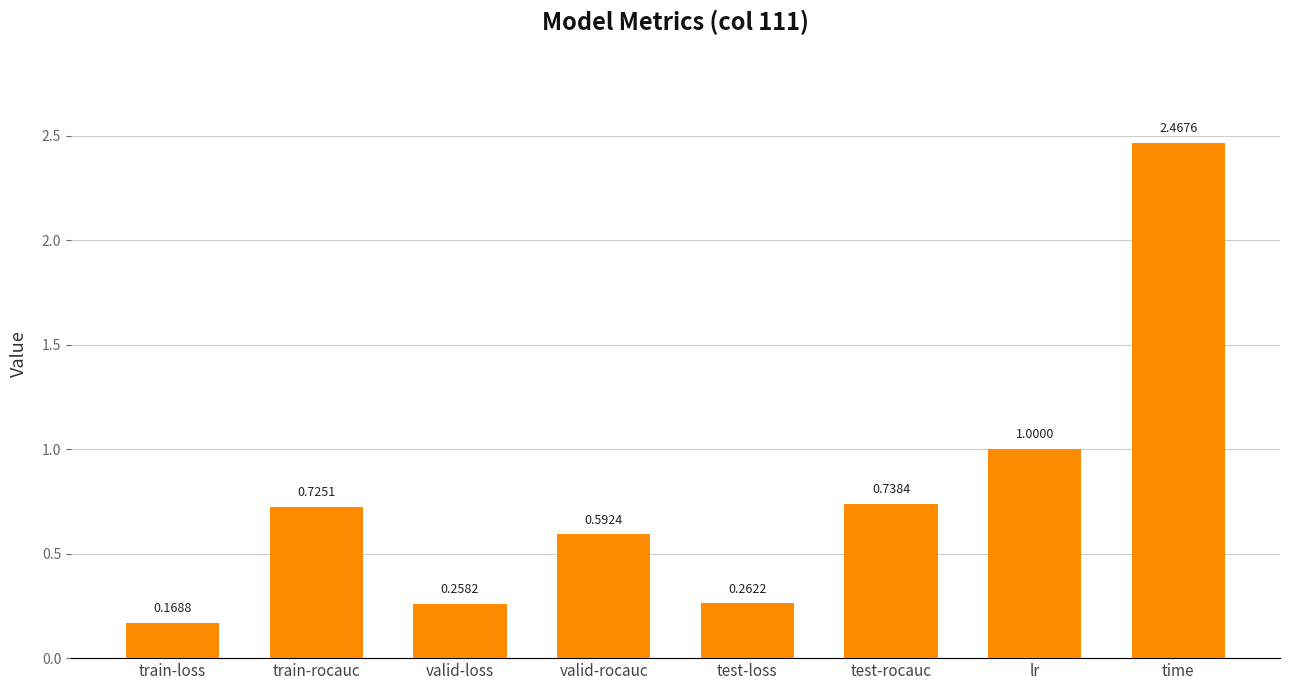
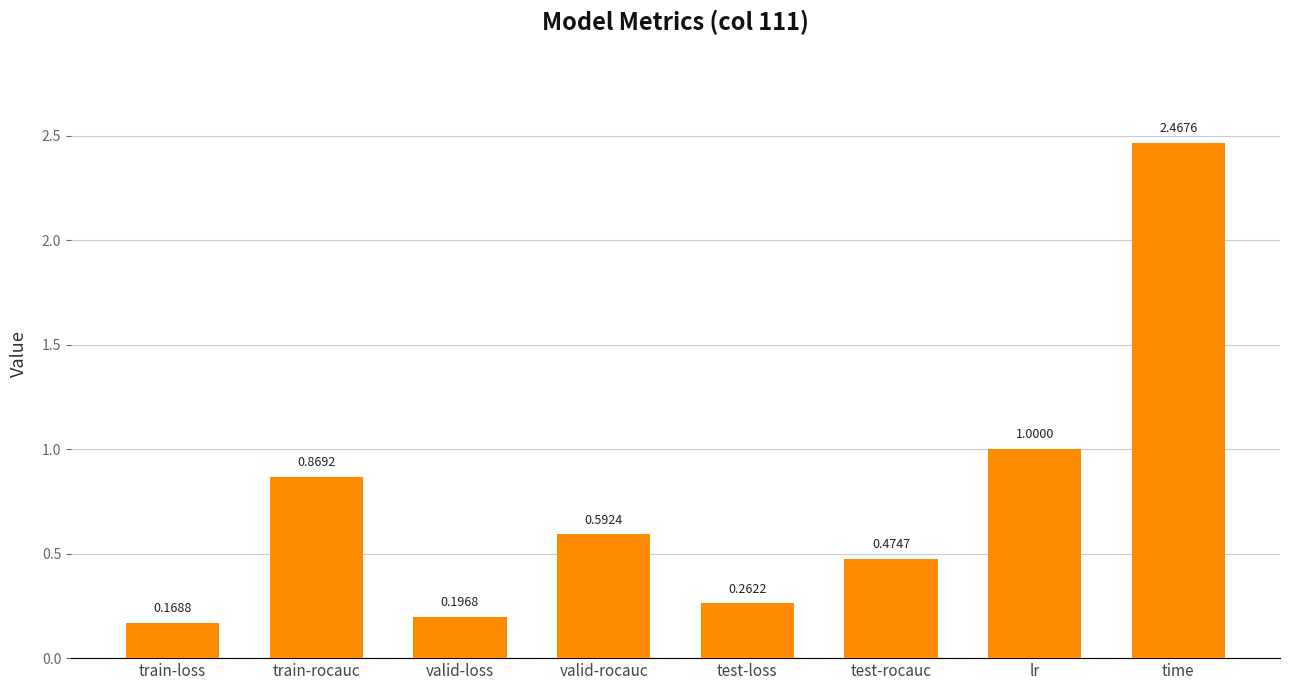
  {
    "train-loss": 0.1688,
-   "train-rocauc": 0.7251,
-   "valid-loss": 0.2582,
+   "train-rocauc": 0.8692,
+   "valid-loss": 0.1968,
    "valid-rocauc": 0.5924,
    "test-loss": 0.2622,
-   "test-rocauc": 0.7384,
+   "test-rocauc": 0.4747,
    "lr": 1.0000,
    "time": 2.4676
  }
